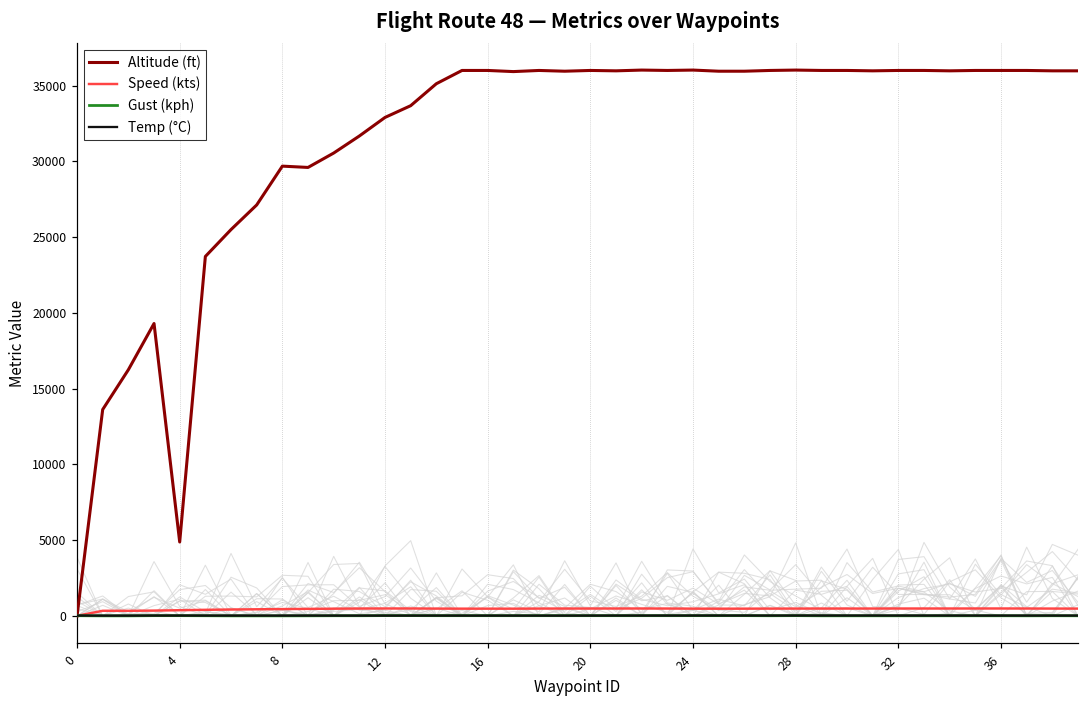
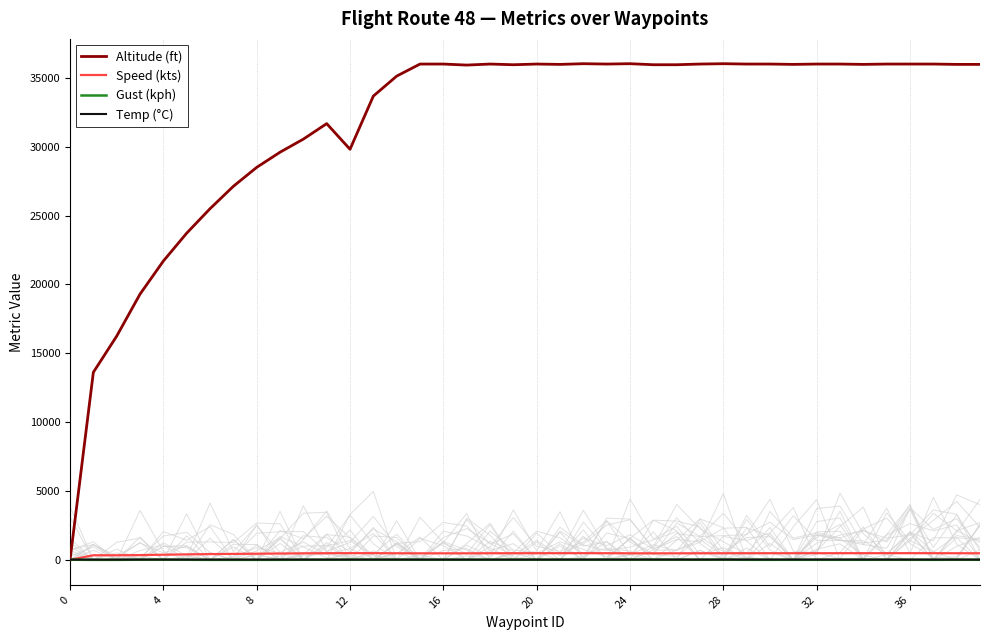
  {
    "Altitude (ft)": {
-     "4": 4900,
-     "8": 29700,
-     "12": 32900,
+     "4": 21700,
+     "8": 28500,
+     "12": 29800,
      "16": 36000,
      "20": 36000,
      "24": 36000,
      "28": 36000,
      "32": 36000,
      "36": 36000
    },
    "Speed (kts)": {
      "16": 500
    }
  }
